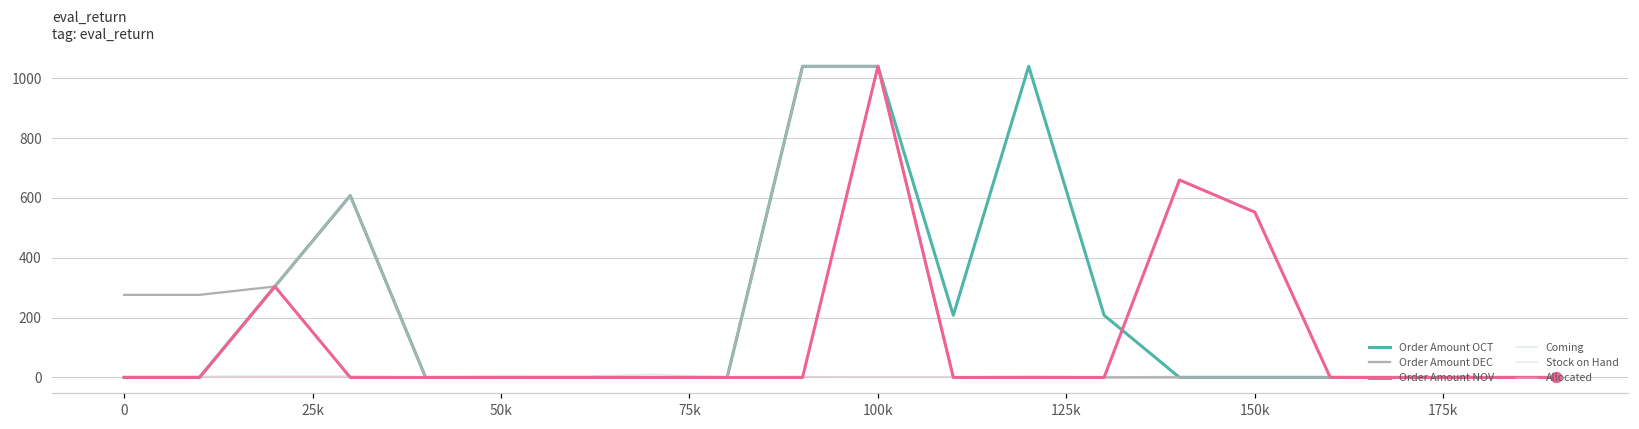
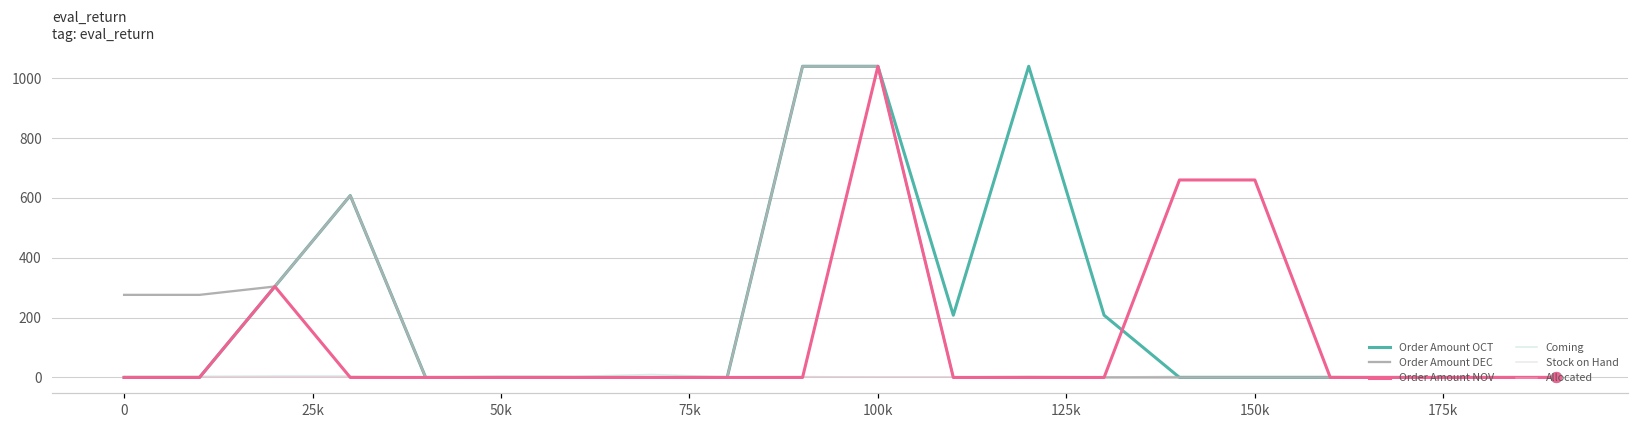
  {
    "Order Amount NOV": {
-     "150k": 550
+     "150k": 660
    }
  }
